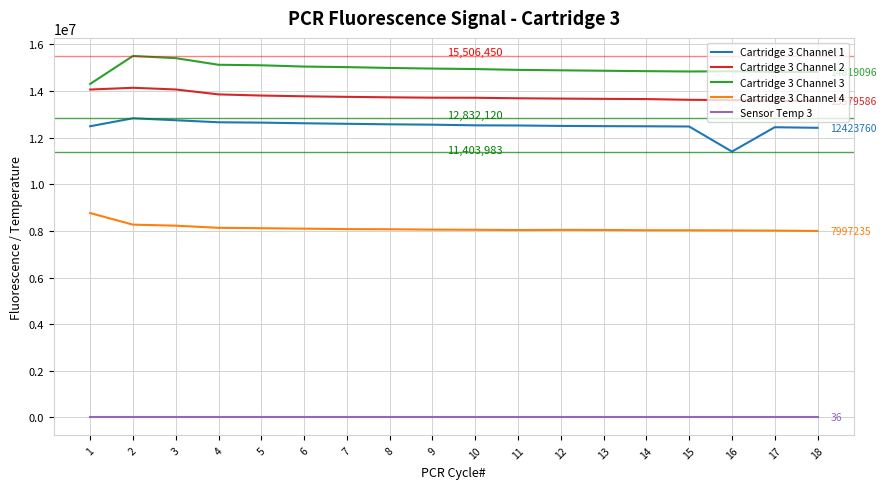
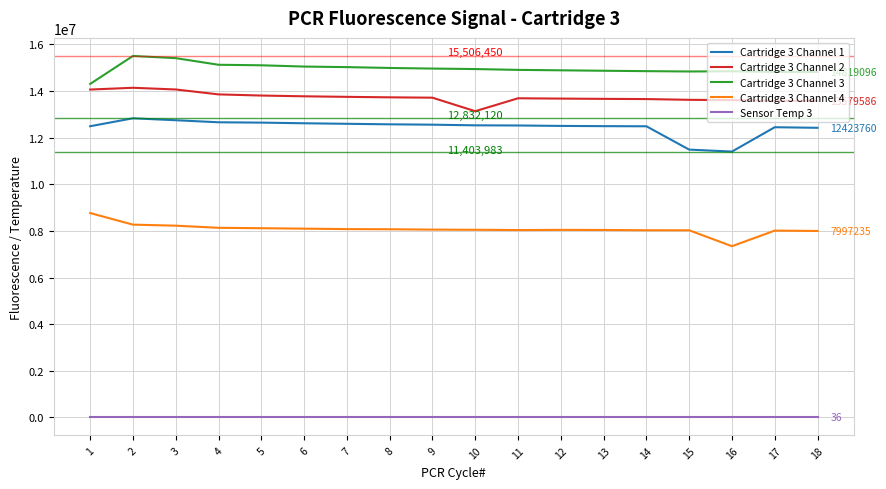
  {
    "Cartridge 3 Channel 1": {
      "1": 12500000,
      "2": 12800000,
      "3": 12700000,
      "4": 12700000,
      "5": 12600000,
      "6": 12600000,
      "7": 12600000,
      "8": 12600000,
      "9": 12600000,
      "11": 12500000,
      "12": 12500000,
      "13": 12500000,
      "14": 12500000,
-     "15": 12500000,
+     "15": 11500000,
      "16": 11400000,
      "17": 12400000
    },
    "Cartridge 3 Channel 2": {
      "1": 14100000,
      "2": 14100000,
      "3": 14100000,
      "4": 13900000,
      "5": 13800000,
      "6": 13800000,
      "7": 13800000,
      "8": 13700000,
      "9": 13700000,
-     "10": 13700000,
+     "10": 13100000,
      "11": 13700000,
      "12": 13700000,
      "13": 13700000,
      "14": 13700000,
      "15": 13600000
    },
    "Cartridge 3 Channel 3": {
      "1": 14300000,
      "2": 15500000,
      "3": 15400000,
      "4": 15100000,
      "5": 15100000,
      "6": 15100000,
      "7": 15000000,
      "8": 15000000,
      "9": 15000000,
      "11": 14900000,
      "12": 14900000,
      "13": 14900000,
      "14": 14900000,
      "15": 14800000
    },
    "Cartridge 3 Channel 4": {
      "1": 8800000,
      "2": 8300000,
      "3": 8200000,
      "4": 8100000,
      "5": 8100000,
      "6": 8100000,
      "7": 8100000,
      "8": 8100000,
      "9": 8100000,
      "10": 8000000,
      "11": 8000000,
      "12": 8000000,
      "13": 8000000,
      "14": 8000000,
      "15": 8000000,
-     "16": 8000000,
+     "16": 7300000,
      "17": 8000000
    },
    "Sensor Temp 3": {
      "18": 36
    }
  }
